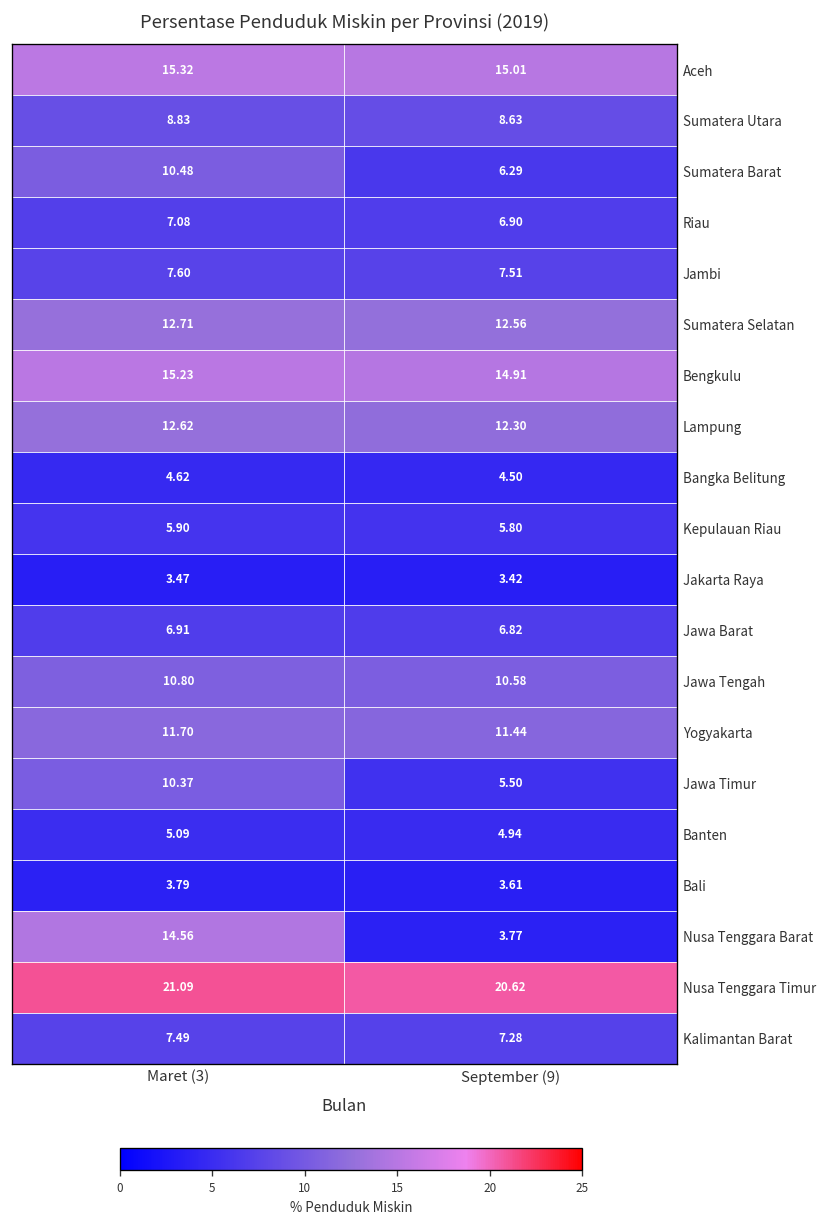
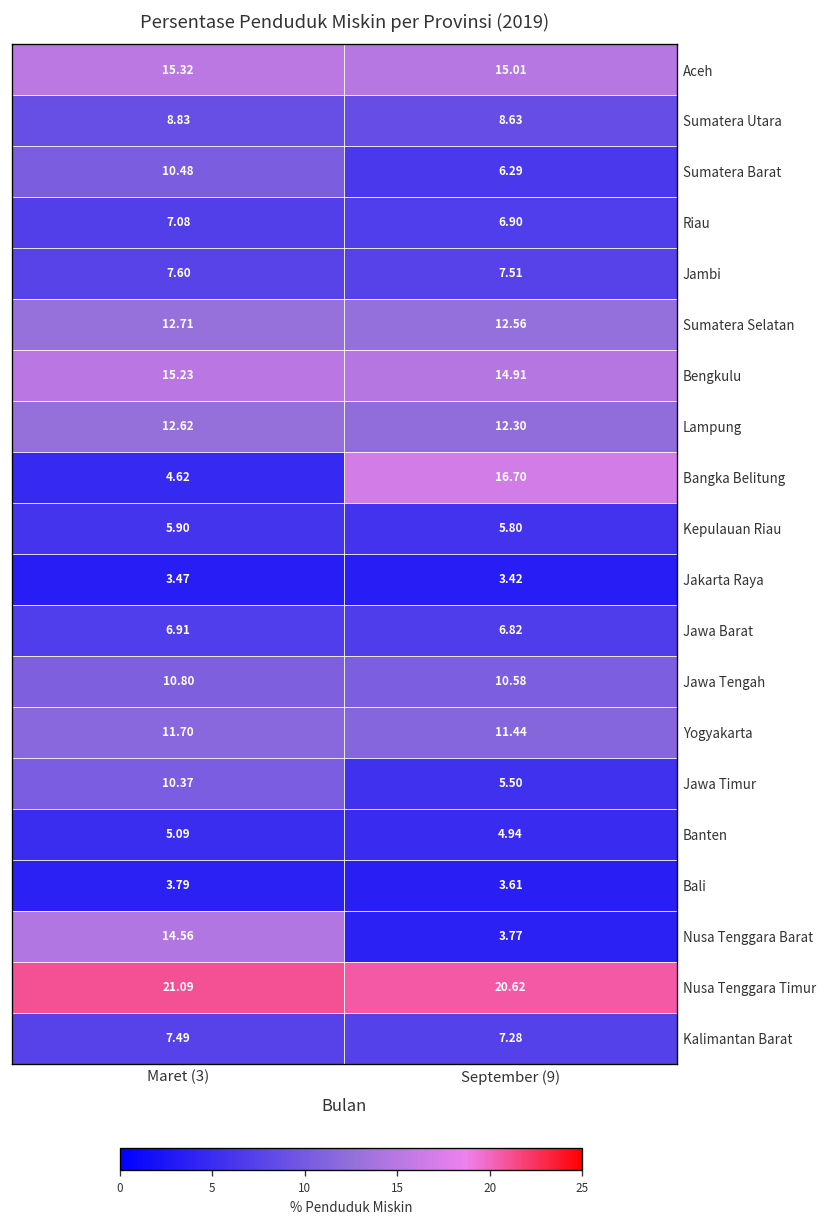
  {
    "Aceh": {
      "Maret (3)": 15.32,
      "September (9)": 15.01
    },
    "Sumatera Utara": {
      "Maret (3)": 8.83,
      "September (9)": 8.63
    },
    "Sumatera Barat": {
      "Maret (3)": 10.48,
      "September (9)": 6.29
    },
    "Riau": {
      "Maret (3)": 7.08,
      "September (9)": 6.90
    },
    "Jambi": {
      "Maret (3)": 7.60,
      "September (9)": 7.51
    },
    "Sumatera Selatan": {
      "Maret (3)": 12.71,
      "September (9)": 12.56
    },
    "Bengkulu": {
      "Maret (3)": 15.23,
      "September (9)": 14.91
    },
    "Lampung": {
      "Maret (3)": 12.62,
      "September (9)": 12.30
    },
    "Bangka Belitung": {
      "Maret (3)": 4.62,
-     "September (9)": 4.50
+     "September (9)": 16.70
    },
    "Kepulauan Riau": {
      "Maret (3)": 5.90,
      "September (9)": 5.80
    },
    "Jakarta Raya": {
      "Maret (3)": 3.47,
      "September (9)": 3.42
    },
    "Jawa Barat": {
      "Maret (3)": 6.91,
      "September (9)": 6.82
    },
    "Jawa Tengah": {
      "Maret (3)": 10.80,
      "September (9)": 10.58
    },
    "Yogyakarta": {
      "Maret (3)": 11.70,
      "September (9)": 11.44
    },
    "Jawa Timur": {
      "Maret (3)": 10.37,
      "September (9)": 5.50
    },
    "Banten": {
      "Maret (3)": 5.09,
      "September (9)": 4.94
    },
    "Bali": {
      "Maret (3)": 3.79,
      "September (9)": 3.61
    },
    "Nusa Tenggara Barat": {
      "Maret (3)": 14.56,
      "September (9)": 3.77
    },
    "Nusa Tenggara Timur": {
      "Maret (3)": 21.09,
      "September (9)": 20.62
    },
    "Kalimantan Barat": {
      "Maret (3)": 7.49,
      "September (9)": 7.28
    }
  }
